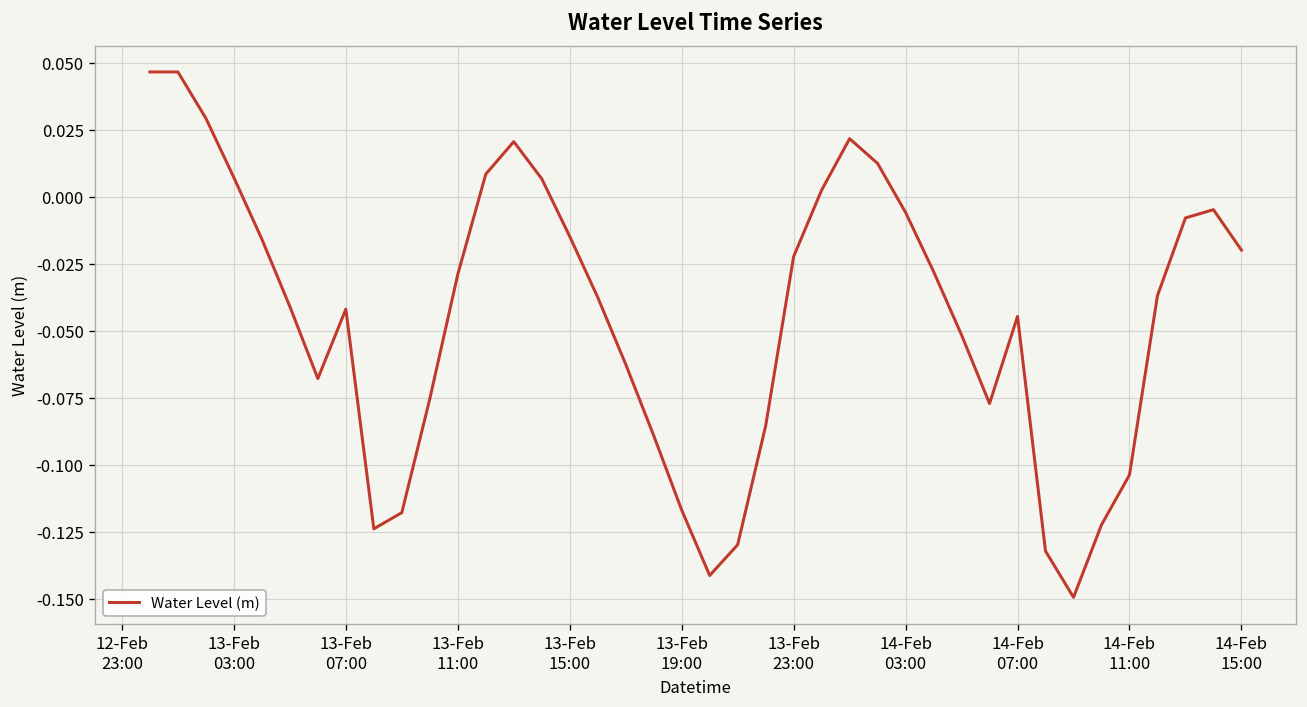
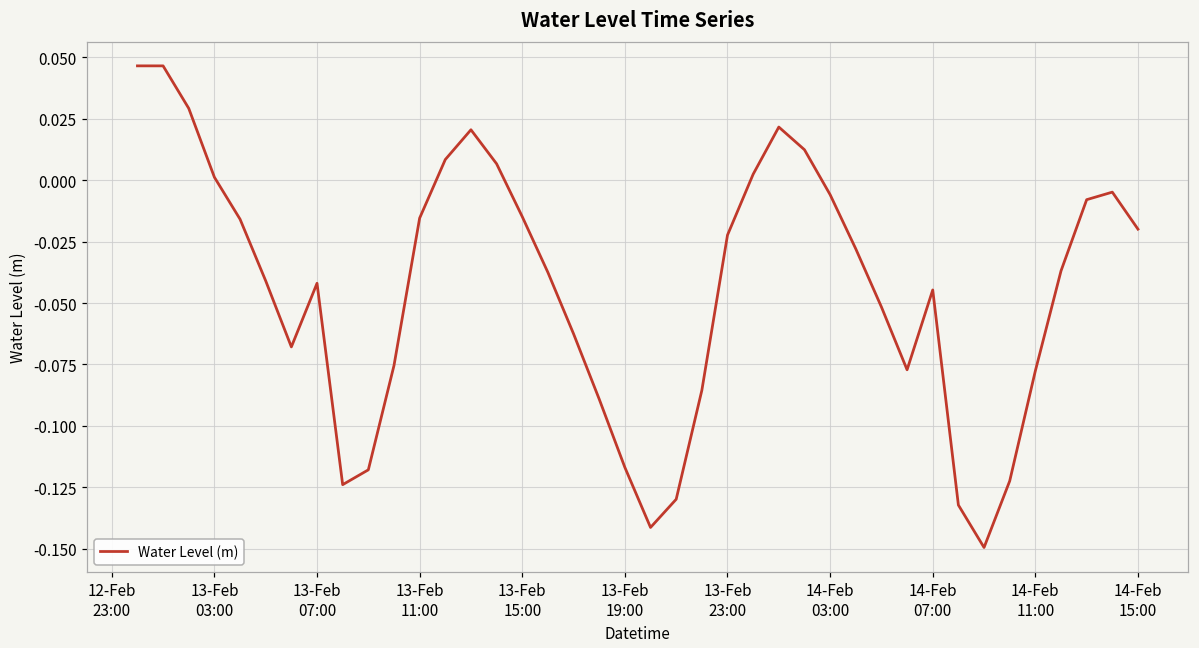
  {
-   "13-Feb 03:00": 0.007,
+   "13-Feb 03:00": 0.001,
    "13-Feb 07:00": -0.042,
-   "13-Feb 11:00": -0.029,
+   "13-Feb 11:00": -0.015,
    "13-Feb 15:00": -0.015,
    "13-Feb 19:00": -0.117,
    "13-Feb 23:00": -0.022,
    "14-Feb 03:00": -0.006,
    "14-Feb 07:00": -0.045,
-   "14-Feb 11:00": -0.104,
+   "14-Feb 11:00": -0.078,
    "14-Feb 15:00": -0.020
  }
